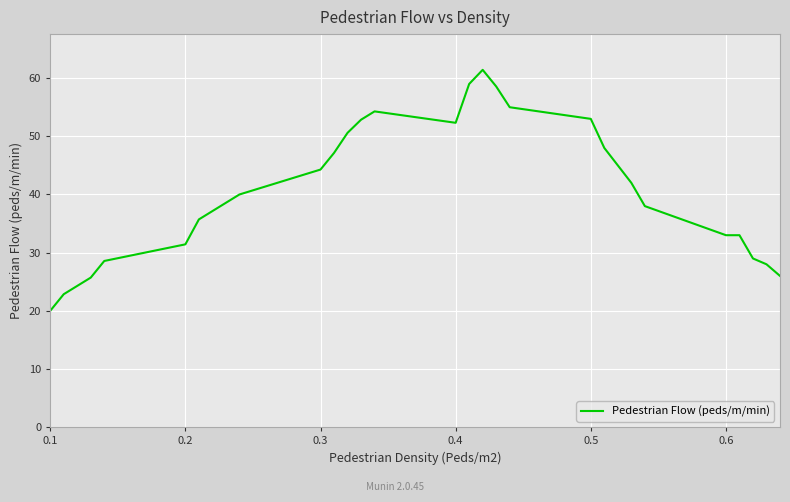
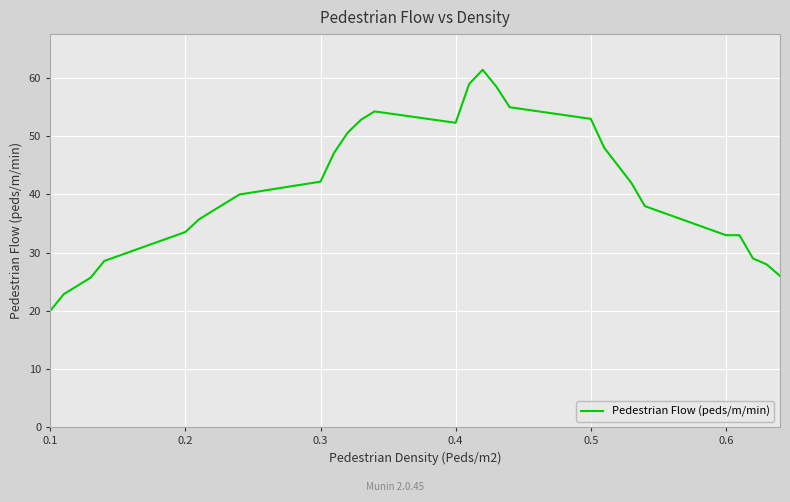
  {
    "0.1": 20,
-   "0.2": 31,
-   "0.3": 44,
+   "0.2": 34,
+   "0.3": 42,
    "0.4": 52,
    "0.5": 53,
    "0.6": 33
  }
